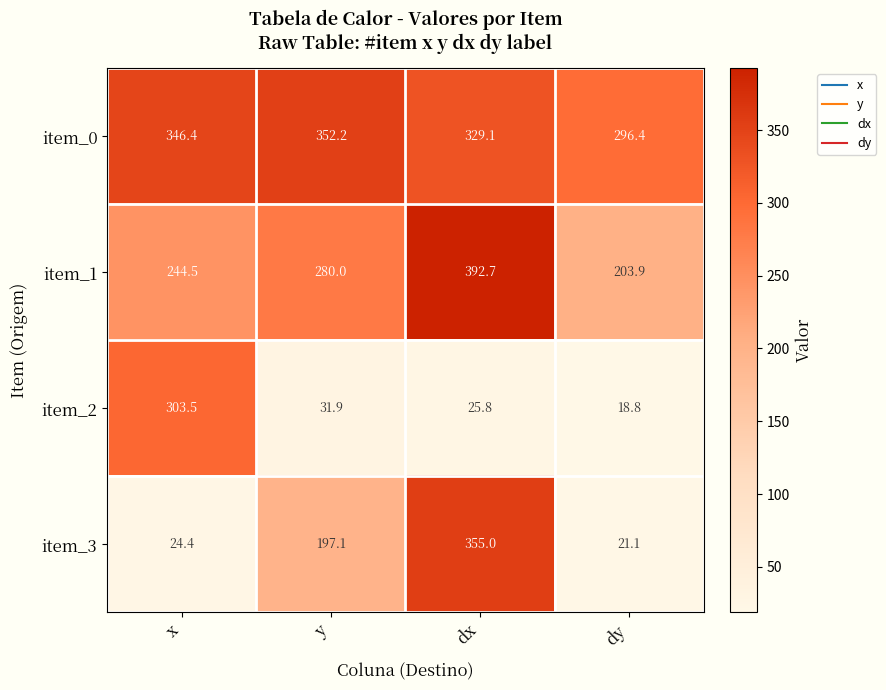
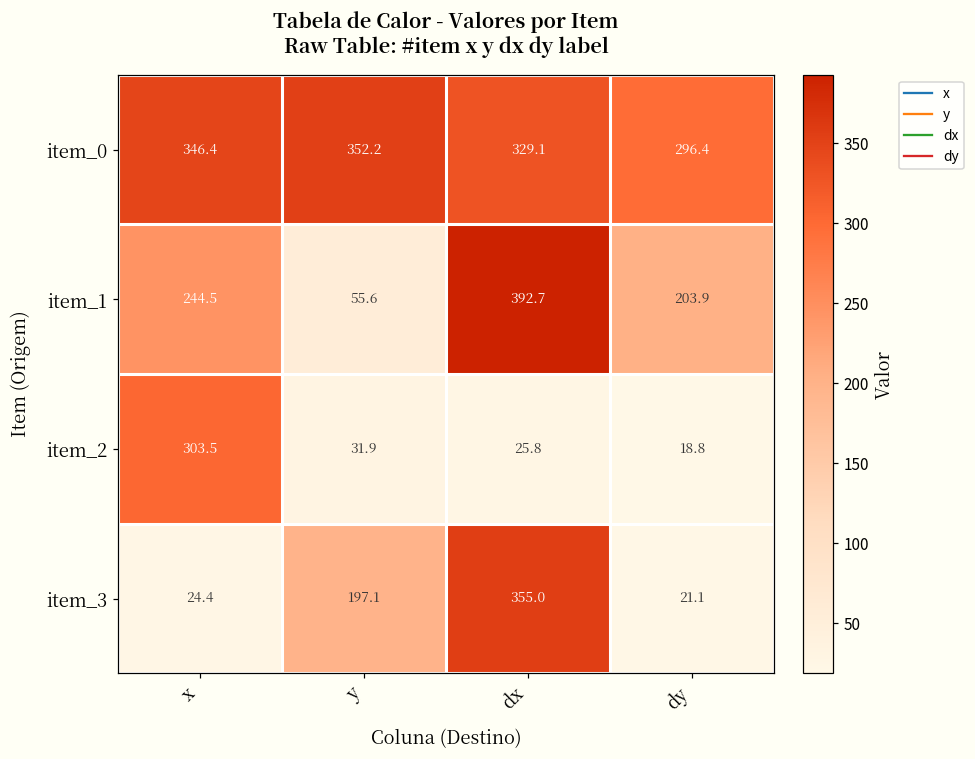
  {
    "item_0": {
      "x": 346.4,
      "y": 352.2,
      "dx": 329.1,
      "dy": 296.4
    },
    "item_1": {
      "x": 244.5,
-     "y": 280.0,
+     "y": 55.6,
      "dx": 392.7,
      "dy": 203.9
    },
    "item_2": {
      "x": 303.5,
      "y": 31.9,
      "dx": 25.8,
      "dy": 18.8
    },
    "item_3": {
      "x": 24.4,
      "y": 197.1,
      "dx": 355.0,
      "dy": 21.1
    }
  }
